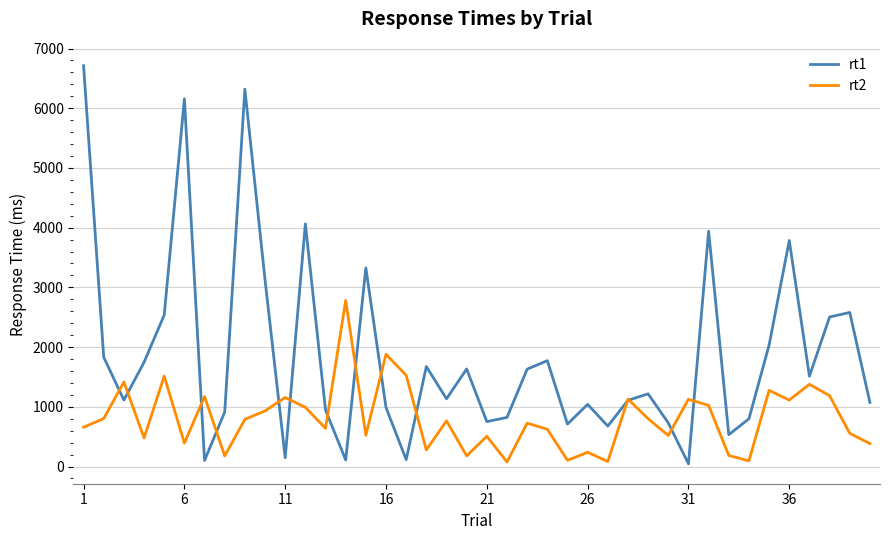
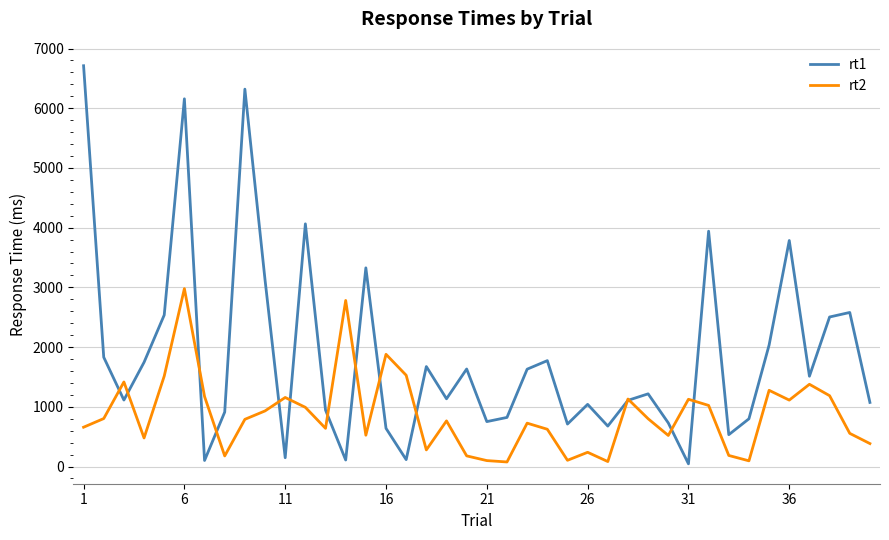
  {
    "rt1": {
      "1": 6700,
      "6": 6200,
      "11": 100,
-     "16": 1000,
+     "16": 600,
      "21": 800,
      "26": 1000,
      "31": 0,
      "36": 3800
    },
    "rt2": {
      "1": 700,
-     "6": 400,
+     "6": 3000,
      "11": 1200,
      "16": 1900,
-     "21": 500,
+     "21": 100,
      "26": 200,
      "31": 1100,
      "36": 1100
    }
  }
